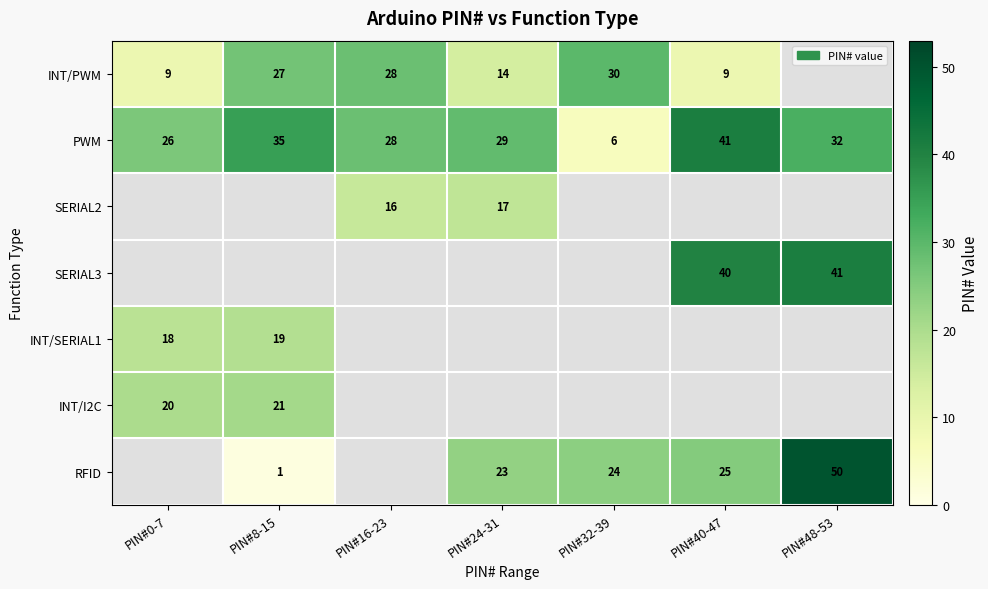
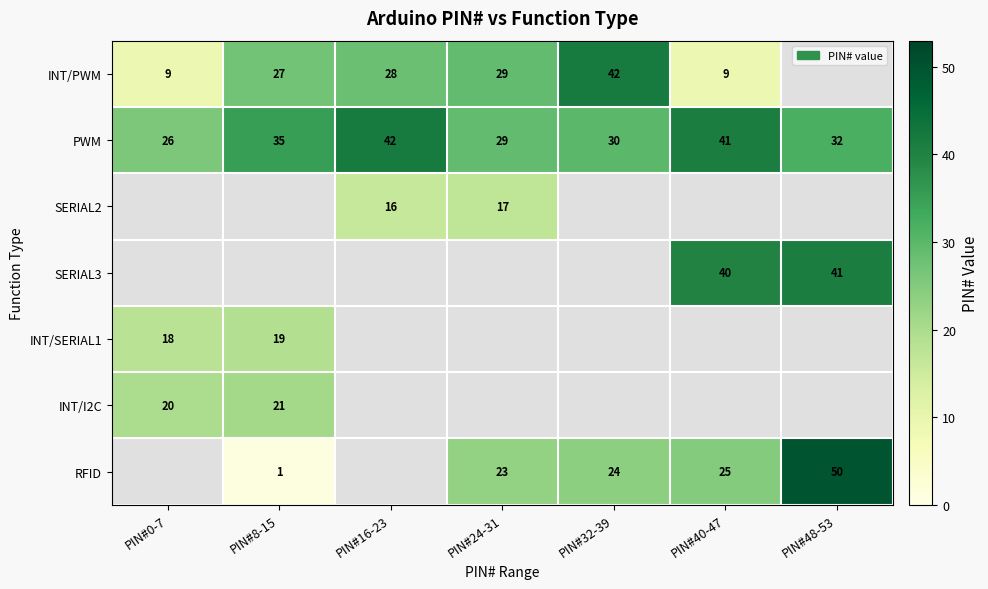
  {
    "INT/PWM": {
      "PIN#0-7": 9,
      "PIN#8-15": 27,
      "PIN#16-23": 28,
-     "PIN#24-31": 14,
-     "PIN#32-39": 30,
+     "PIN#24-31": 29,
+     "PIN#32-39": 42,
      "PIN#40-47": 9
    },
    "PWM": {
      "PIN#0-7": 26,
      "PIN#8-15": 35,
-     "PIN#16-23": 28,
+     "PIN#16-23": 42,
      "PIN#24-31": 29,
-     "PIN#32-39": 6,
+     "PIN#32-39": 30,
      "PIN#40-47": 41,
      "PIN#48-53": 32
    },
    "SERIAL2": {
      "PIN#16-23": 16,
      "PIN#24-31": 17
    },
    "SERIAL3": {
      "PIN#40-47": 40,
      "PIN#48-53": 41
    },
    "INT/SERIAL1": {
      "PIN#0-7": 18,
      "PIN#8-15": 19
    },
    "INT/I2C": {
      "PIN#0-7": 20,
      "PIN#8-15": 21
    },
    "RFID": {
      "PIN#8-15": 1,
      "PIN#24-31": 23,
      "PIN#32-39": 24,
      "PIN#40-47": 25,
      "PIN#48-53": 50
    }
  }
